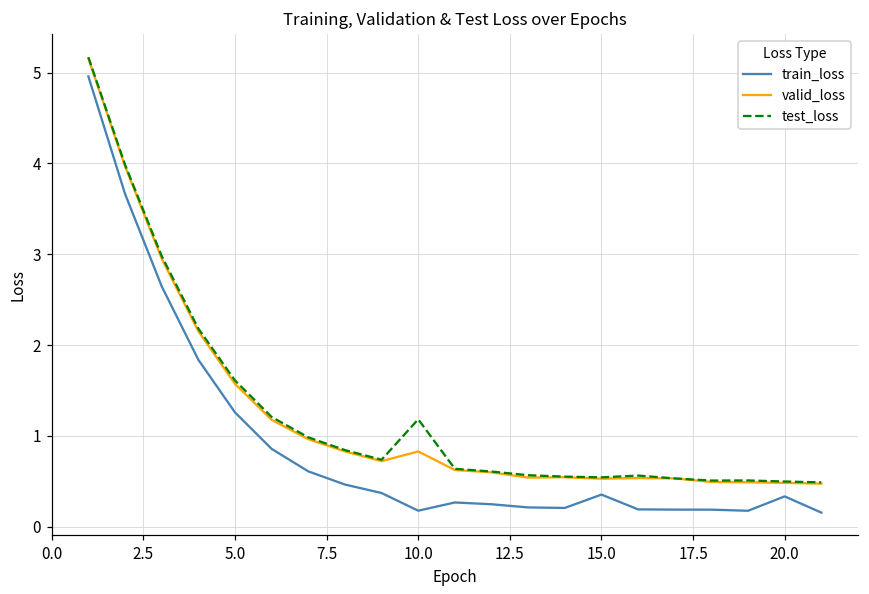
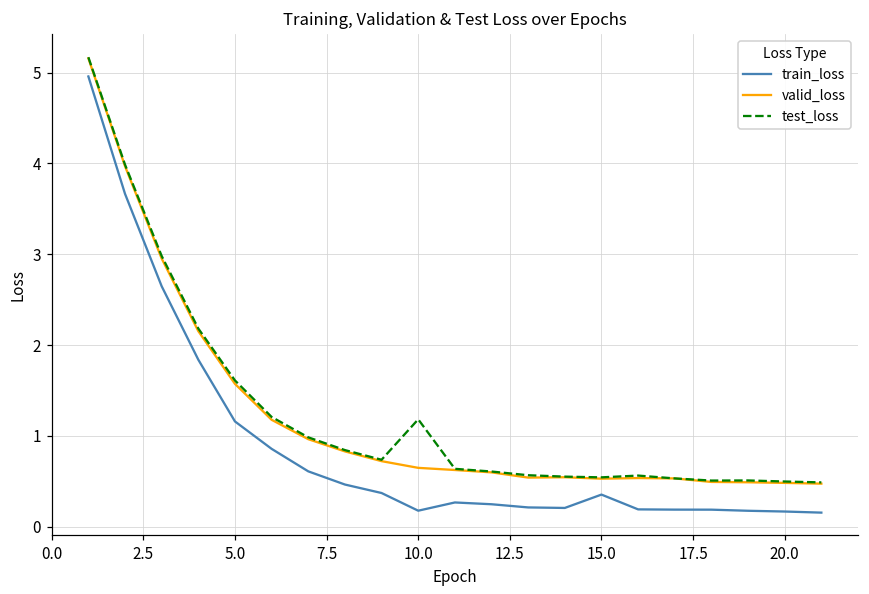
  {
    "train_loss": {
-     "5.0": 1.3,
+     "5.0": 1.2,
      "10.0": 0.2,
      "15.0": 0.4,
-     "20.0": 0.3
+     "20.0": 0.2
    },
    "valid_loss": {
      "5.0": 1.6,
-     "10.0": 0.8
+     "10.0": 0.6
    },
    "test_loss": {
      "5.0": 1.6,
      "10.0": 1.2
    }
  }
